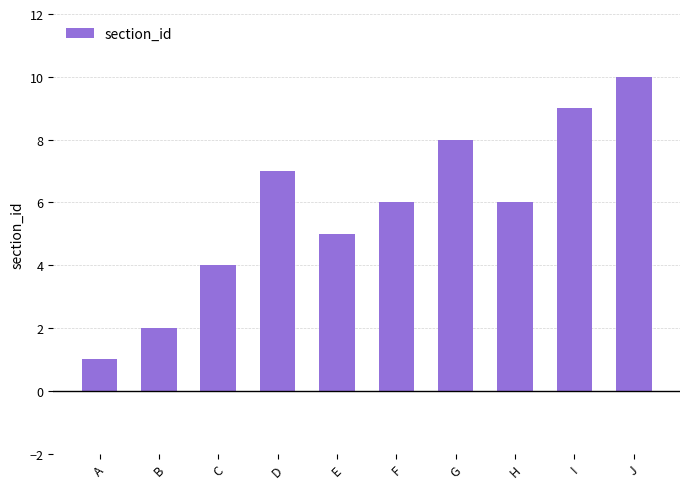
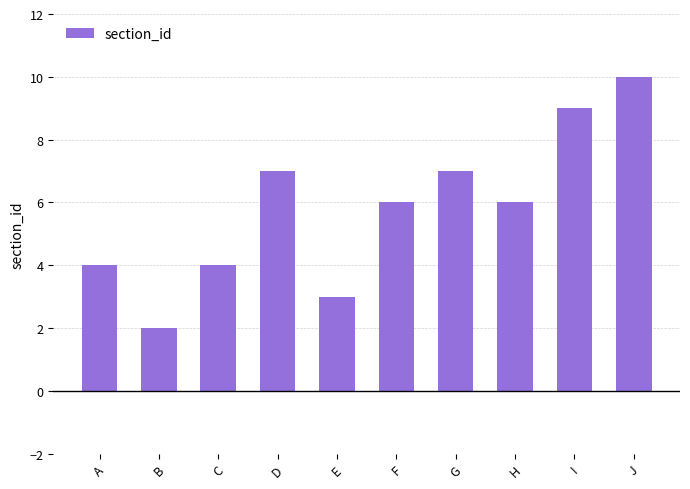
  {
-   "A": 1,
+   "A": 4,
    "B": 2,
    "C": 4,
    "D": 7,
-   "E": 5,
+   "E": 3,
    "F": 6,
-   "G": 8,
+   "G": 7,
    "H": 6,
    "I": 9,
    "J": 10
  }
